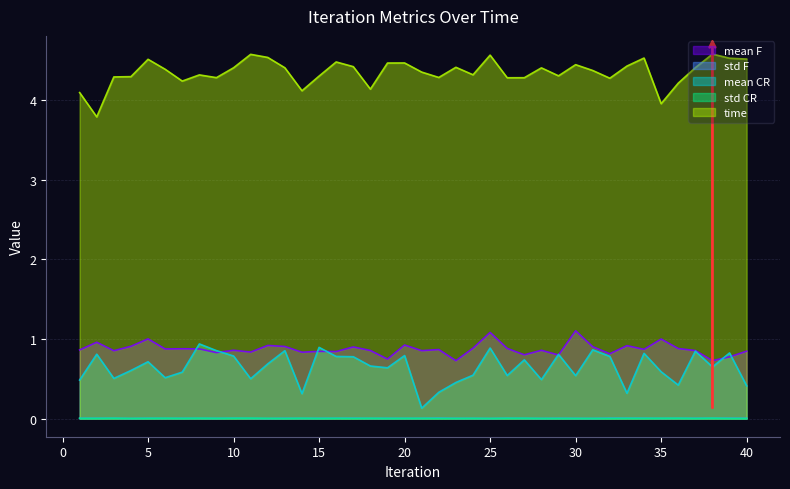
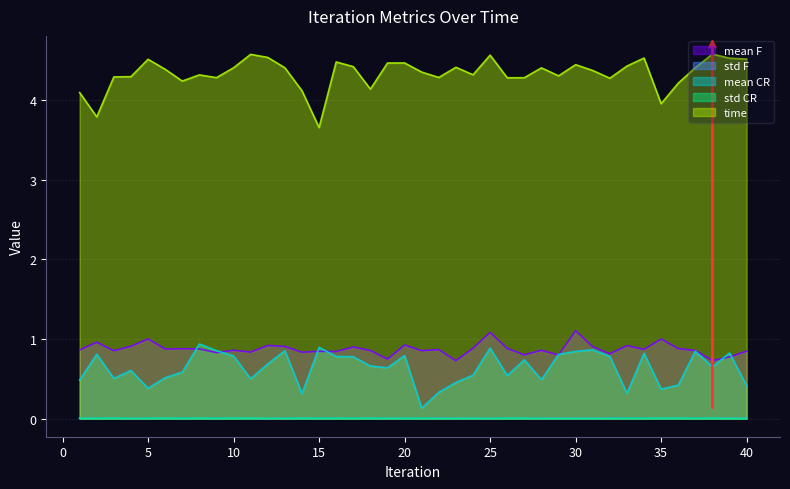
  {
    "mean F": {
      "5": 1.0,
      "10": 0.9,
      "15": 0.8,
      "20": 0.9,
      "25": 1.1,
      "30": 1.1,
      "35": 1.0,
      "40": 0.8
    },
    "mean CR": {
-     "5": 0.7,
+     "5": 0.4,
      "10": 0.8,
      "15": 0.9,
      "20": 0.8,
      "25": 0.9,
-     "30": 0.5,
-     "35": 0.6,
+     "30": 0.8,
+     "35": 0.4,
      "40": 0.4
    },
    "time": {
      "5": 4.5,
      "10": 4.4,
-     "15": 4.3,
+     "15": 3.7,
      "20": 4.5,
      "25": 4.6,
      "30": 4.4,
      "35": 4.0
    }
  }
